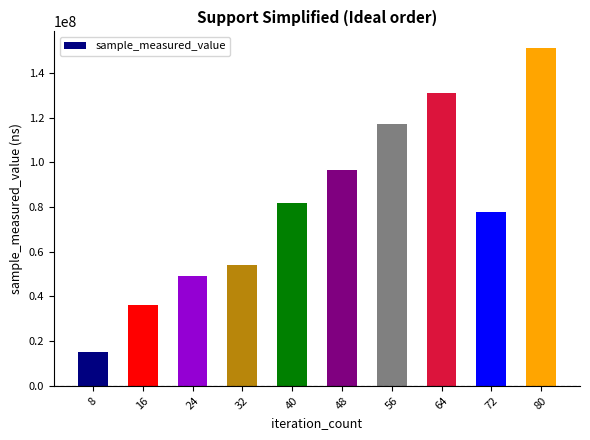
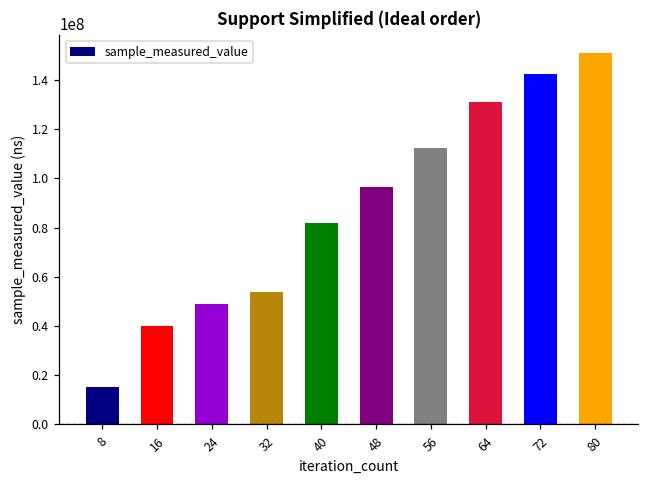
  {
    "8": 15000000,
-   "16": 36000000,
+   "16": 40000000,
    "24": 49000000,
    "32": 54000000,
    "40": 82000000,
    "48": 96000000,
-   "56": 117000000,
+   "56": 113000000,
    "64": 131000000,
-   "72": 78000000,
+   "72": 142000000,
    "80": 151000000
  }
